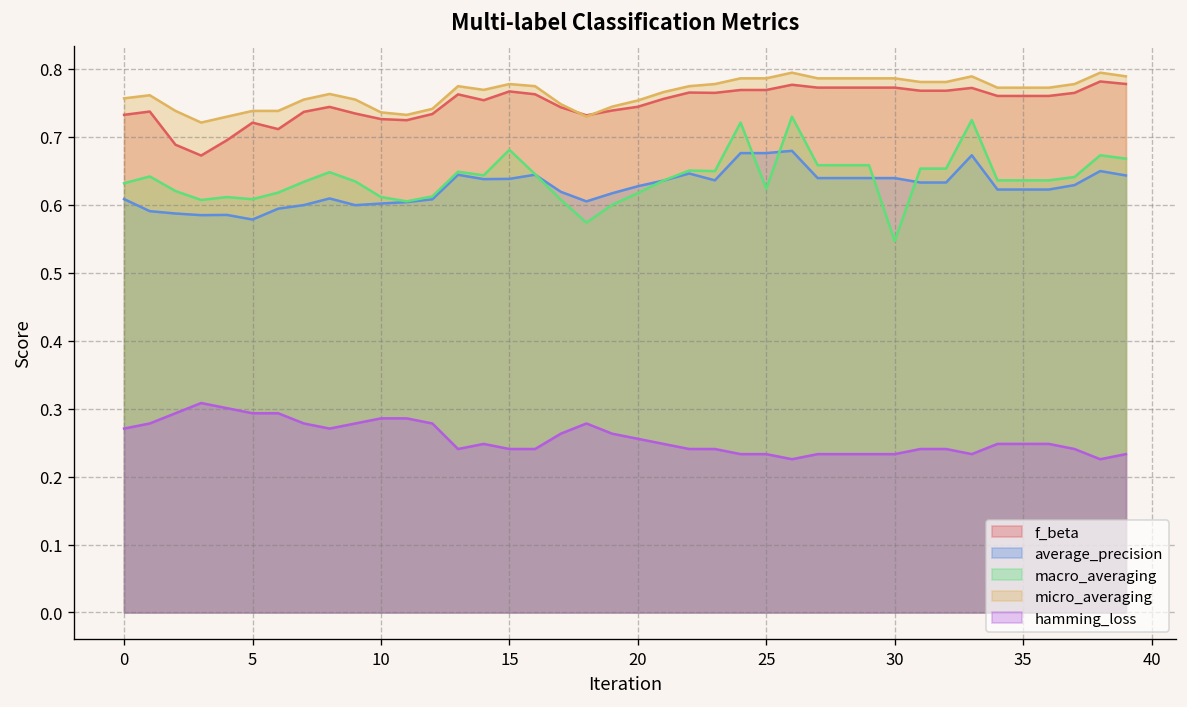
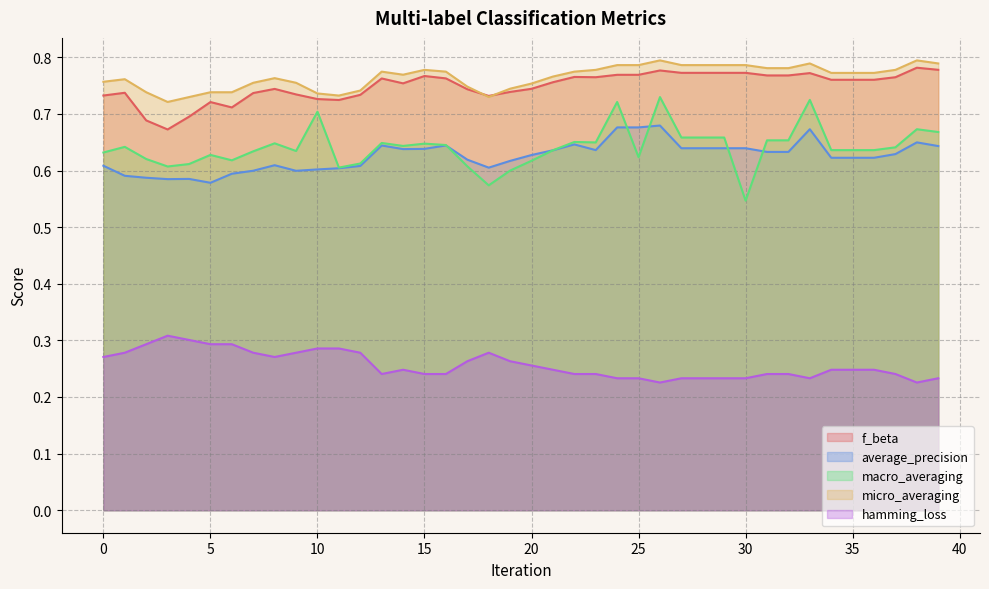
  {
    "macro_averaging": {
      "0": 0.63,
-     "5": 0.61,
-     "10": 0.61,
-     "15": 0.68,
+     "5": 0.63,
+     "10": 0.70,
+     "15": 0.65,
      "20": 0.62,
      "25": 0.62,
      "30": 0.55,
      "35": 0.64
    }
  }
